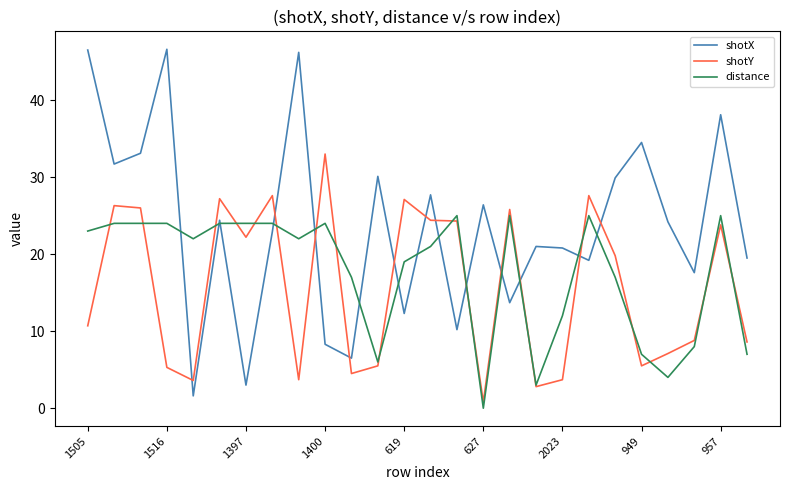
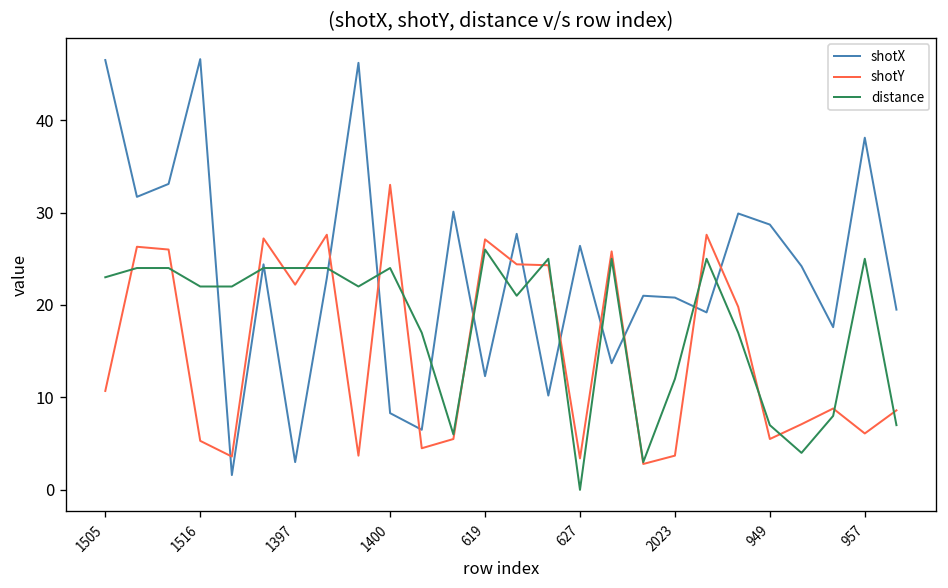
  {
    "shotX": {
      "1505": 47,
      "1516": 47,
      "1397": 3,
      "1400": 8,
      "619": 12,
      "627": 26,
      "2023": 21,
-     "949": 35,
+     "949": 29,
      "957": 38
    },
    "shotY": {
      "1505": 11,
      "1516": 5,
      "1397": 22,
      "1400": 33,
      "619": 27,
-     "627": 1,
+     "627": 3,
      "2023": 4,
      "949": 6,
-     "957": 24
+     "957": 6
    },
    "distance": {
      "1505": 23,
-     "1516": 24,
+     "1516": 22,
      "1397": 24,
      "1400": 24,
-     "619": 19,
+     "619": 26,
      "627": 0,
      "2023": 12,
      "949": 7,
      "957": 25
    }
  }
